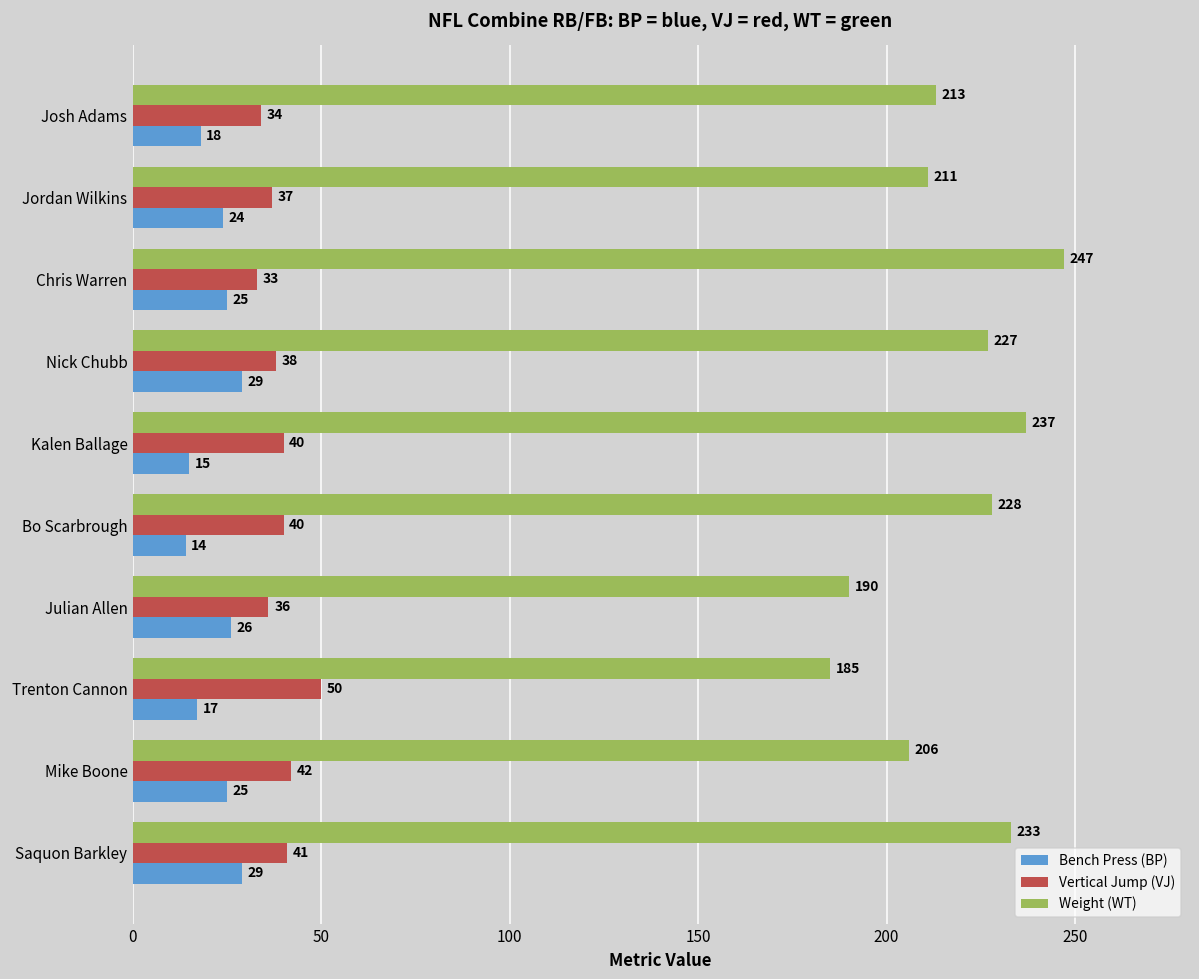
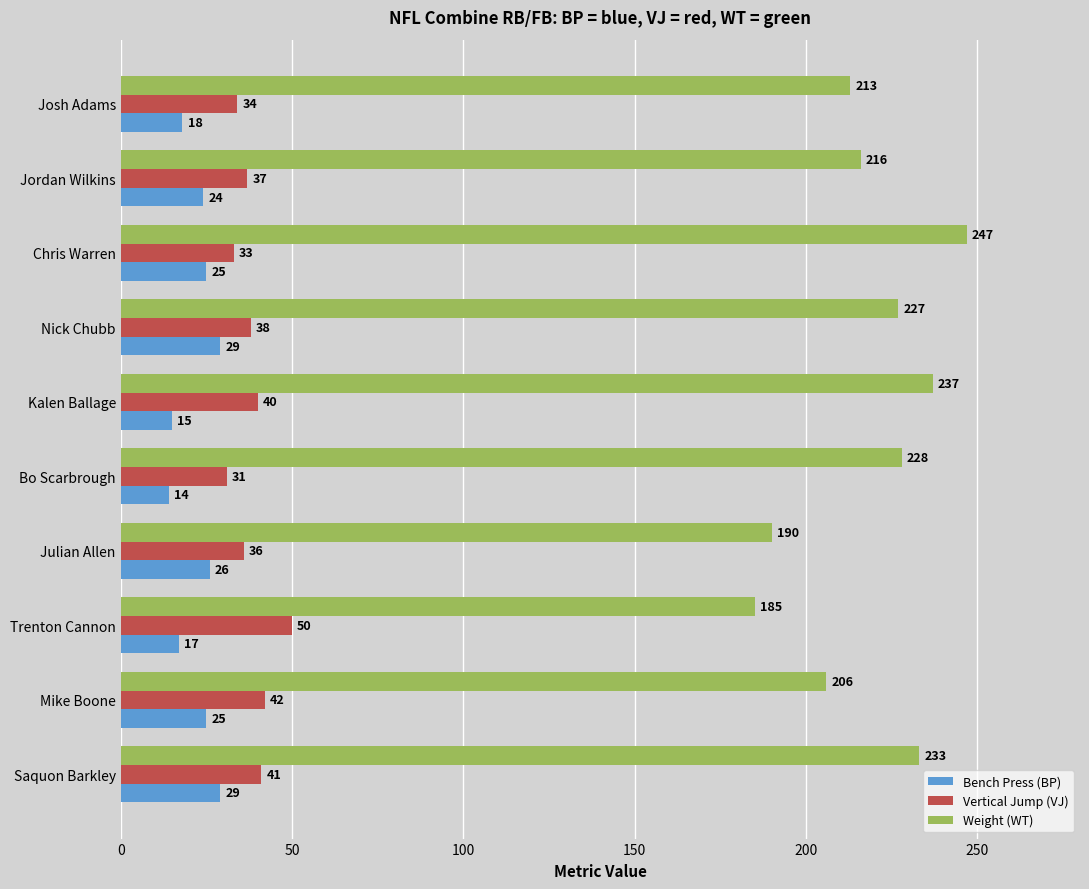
  {
    "Bench Press (BP)": {
      "Josh Adams": 18,
      "Jordan Wilkins": 24,
      "Chris Warren": 25,
      "Nick Chubb": 29,
      "Kalen Ballage": 15,
      "Bo Scarbrough": 14,
      "Julian Allen": 26,
      "Trenton Cannon": 17,
      "Mike Boone": 25,
      "Saquon Barkley": 29
    },
    "Vertical Jump (VJ)": {
      "Josh Adams": 34,
      "Jordan Wilkins": 37,
      "Chris Warren": 33,
      "Nick Chubb": 38,
      "Kalen Ballage": 40,
-     "Bo Scarbrough": 40,
+     "Bo Scarbrough": 31,
      "Julian Allen": 36,
      "Trenton Cannon": 50,
      "Mike Boone": 42,
      "Saquon Barkley": 41
    },
    "Weight (WT)": {
      "Josh Adams": 213,
-     "Jordan Wilkins": 211,
+     "Jordan Wilkins": 216,
      "Chris Warren": 247,
      "Nick Chubb": 227,
      "Kalen Ballage": 237,
      "Bo Scarbrough": 228,
      "Julian Allen": 190,
      "Trenton Cannon": 185,
      "Mike Boone": 206,
      "Saquon Barkley": 233
    }
  }
